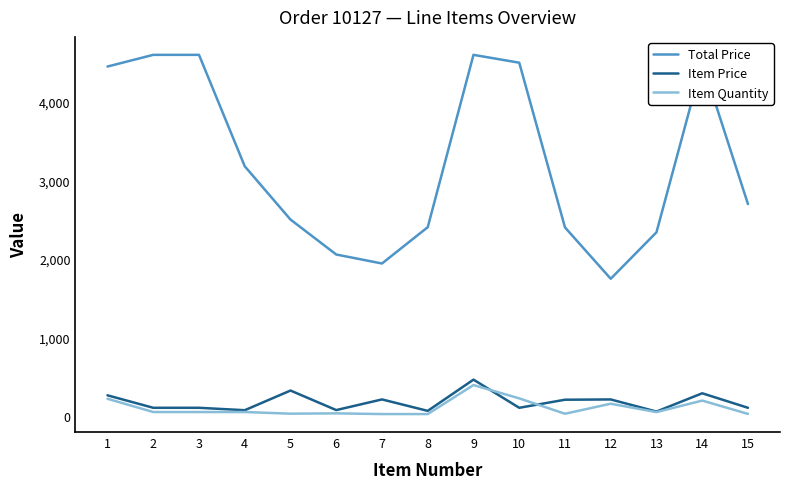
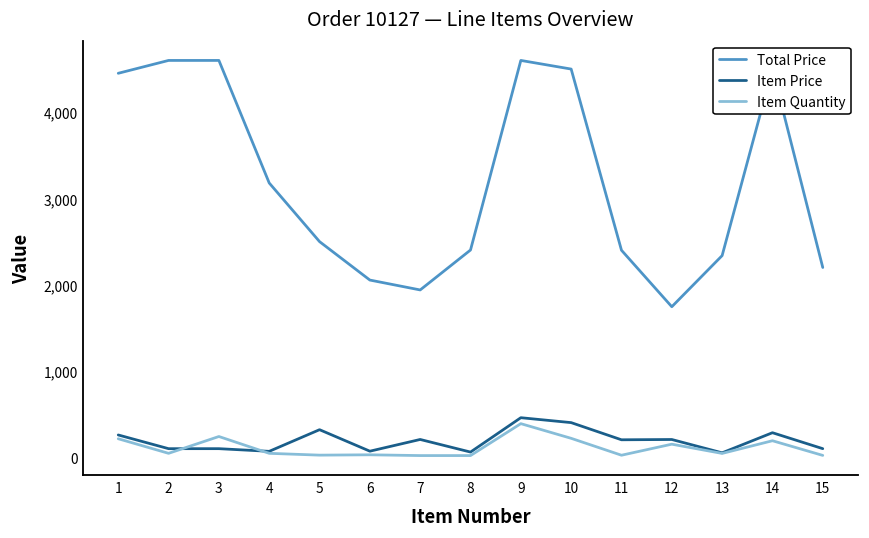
  {
    "Total Price": {
      "1": "4,500",
      "2": "4,600",
      "3": "4,600",
      "4": "3,200",
      "5": "2,500",
      "6": "2,100",
      "7": "1,900",
      "8": "2,400",
      "9": "4,600",
      "10": "4,500",
      "11": "2,400",
      "12": "1,700",
      "13": "2,300",
-     "15": "2,700"
+     "15": "2,200"
    },
    "Item Price": {
      "1": "300",
      "2": "100",
      "3": "100",
      "5": "300",
      "6": "100",
      "7": "200",
      "8": "100",
      "9": "500",
-     "10": "100",
+     "10": "400",
      "11": "200",
      "12": "200",
      "14": "300",
      "15": "100"
    },
    "Item Quantity": {
      "1": "200",
      "2": "0",
-     "3": "0",
+     "3": "200",
      "5": "0",
      "6": "0",
      "7": "0",
      "8": "0",
      "9": "400",
      "10": "200",
      "11": "0",
      "12": "200",
      "14": "200",
      "15": "0"
    }
  }
